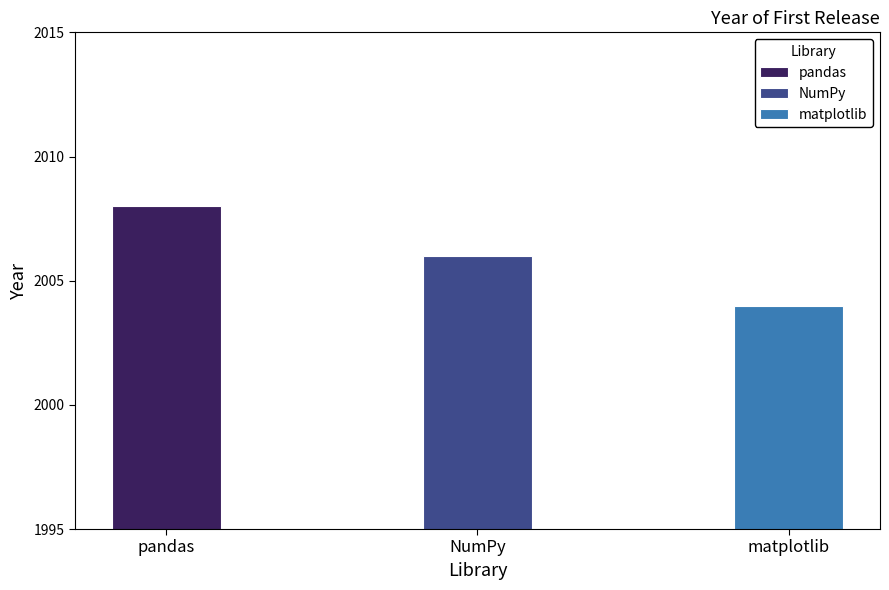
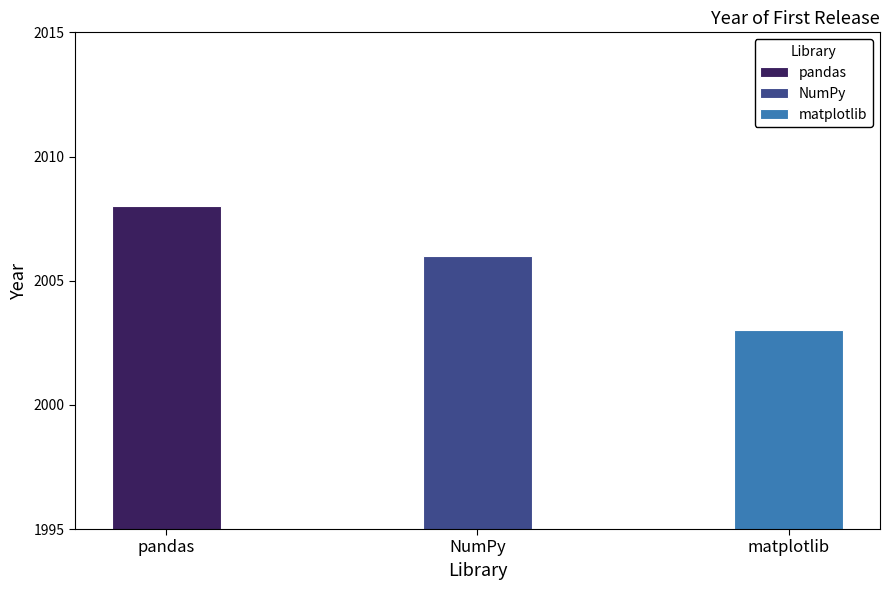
  {
    "pandas": 2008,
    "NumPy": 2006,
-   "matplotlib": 2004
+   "matplotlib": 2003
  }
